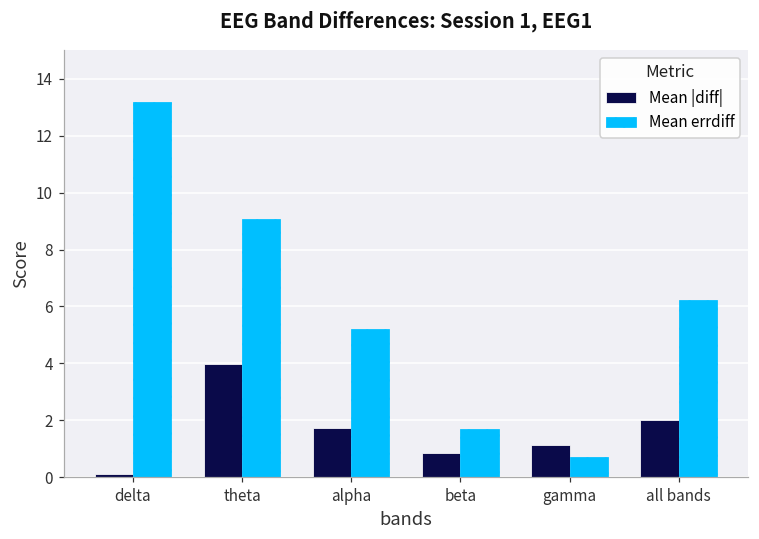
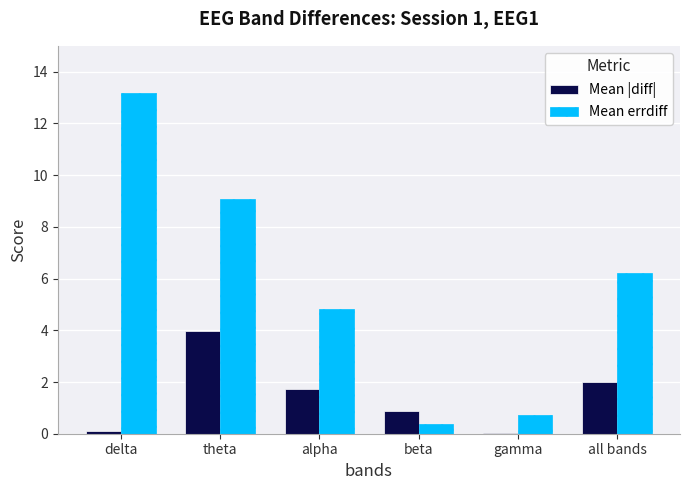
  {
    "Mean |diff|": {
      "delta": 0.1,
      "theta": 4.0,
      "alpha": 1.7,
      "beta": 0.9,
-     "gamma": 1.1,
+     "gamma": 0.0,
      "all bands": 2.0
    },
    "Mean errdiff": {
      "delta": 13.2,
      "theta": 9.1,
-     "alpha": 5.2,
-     "beta": 1.7,
+     "alpha": 4.8,
+     "beta": 0.4,
      "gamma": 0.7,
      "all bands": 6.2
    }
  }
